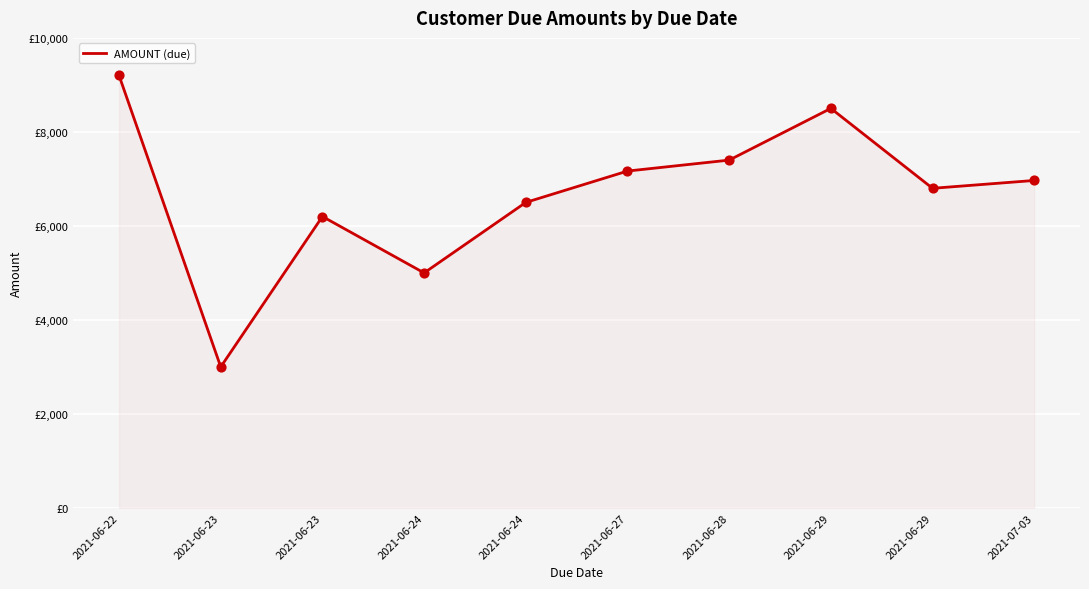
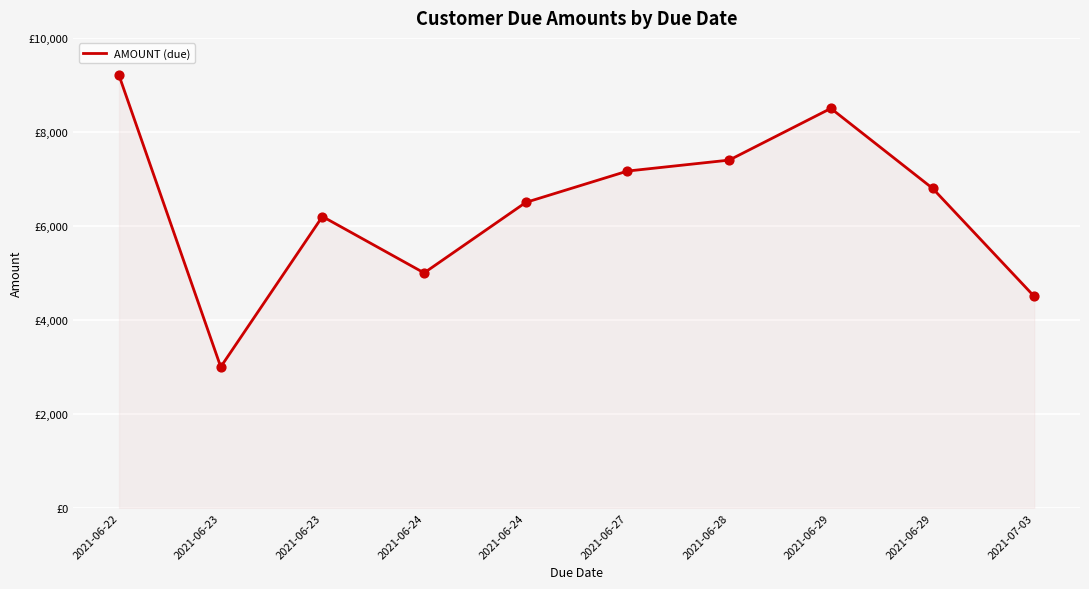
  {
    "2021-06-22": "£9,200",
    "2021-06-27": "£7,200",
    "2021-06-28": "£7,400",
-   "2021-07-03": "£7,000"
+   "2021-07-03": "£4,500"
  }
